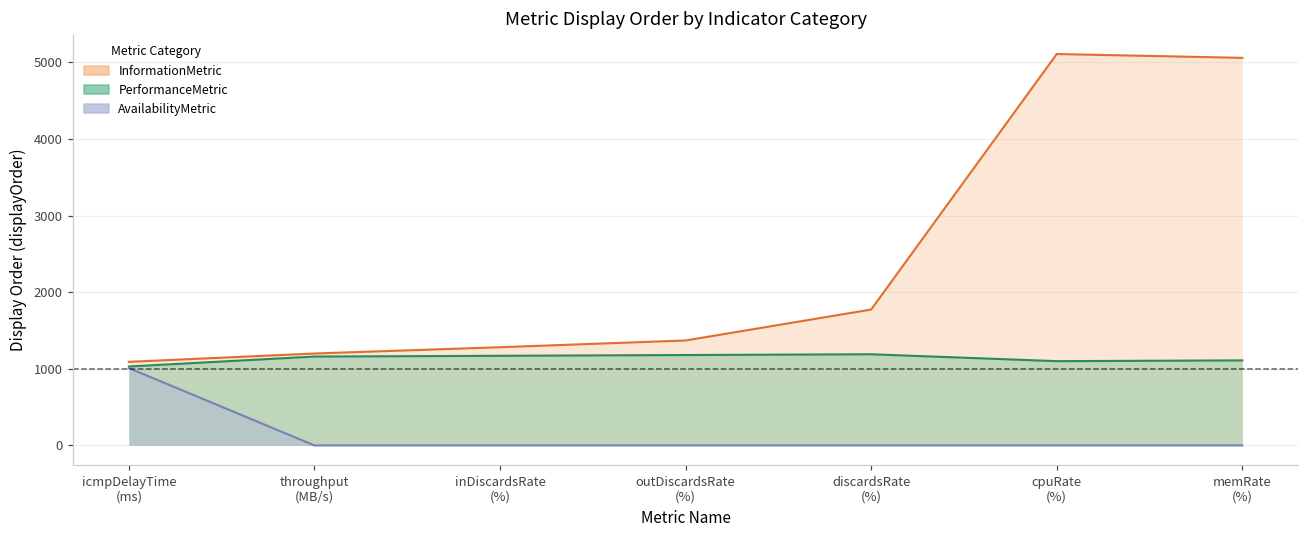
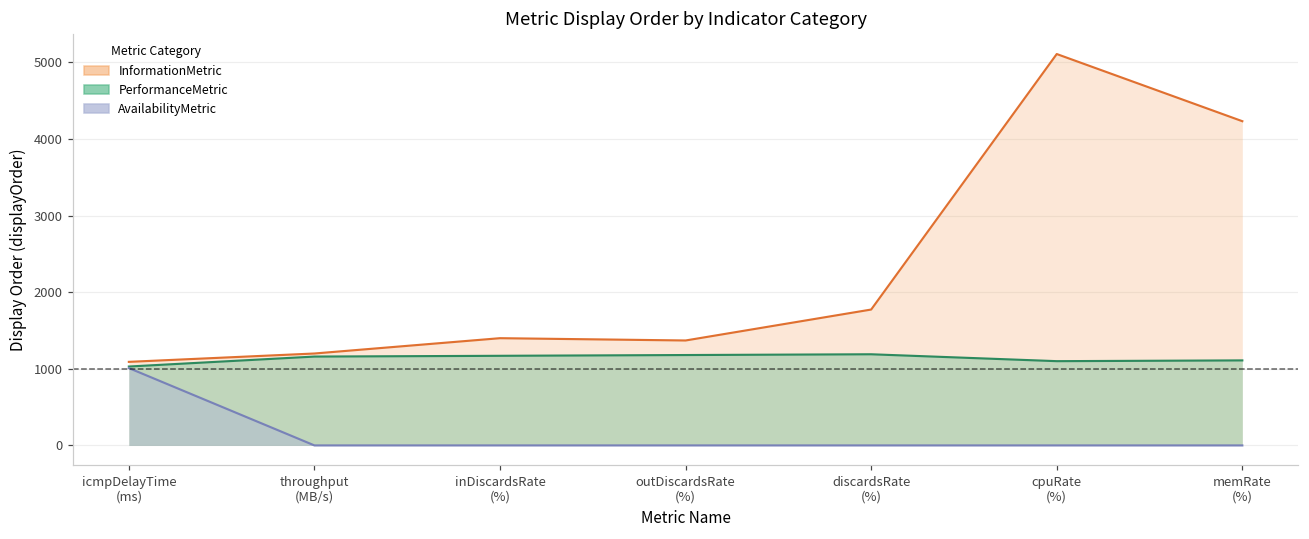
  {
    "InformationMetric": {
      "icmpDelayTime (ms)": 1100,
      "throughput (MB/s)": 1200,
-     "inDiscardsRate (%)": 1300,
+     "inDiscardsRate (%)": 1400,
      "outDiscardsRate (%)": 1400,
      "discardsRate (%)": 1800,
      "cpuRate (%)": 5100,
-     "memRate (%)": 5100
+     "memRate (%)": 4200
    }
  }
